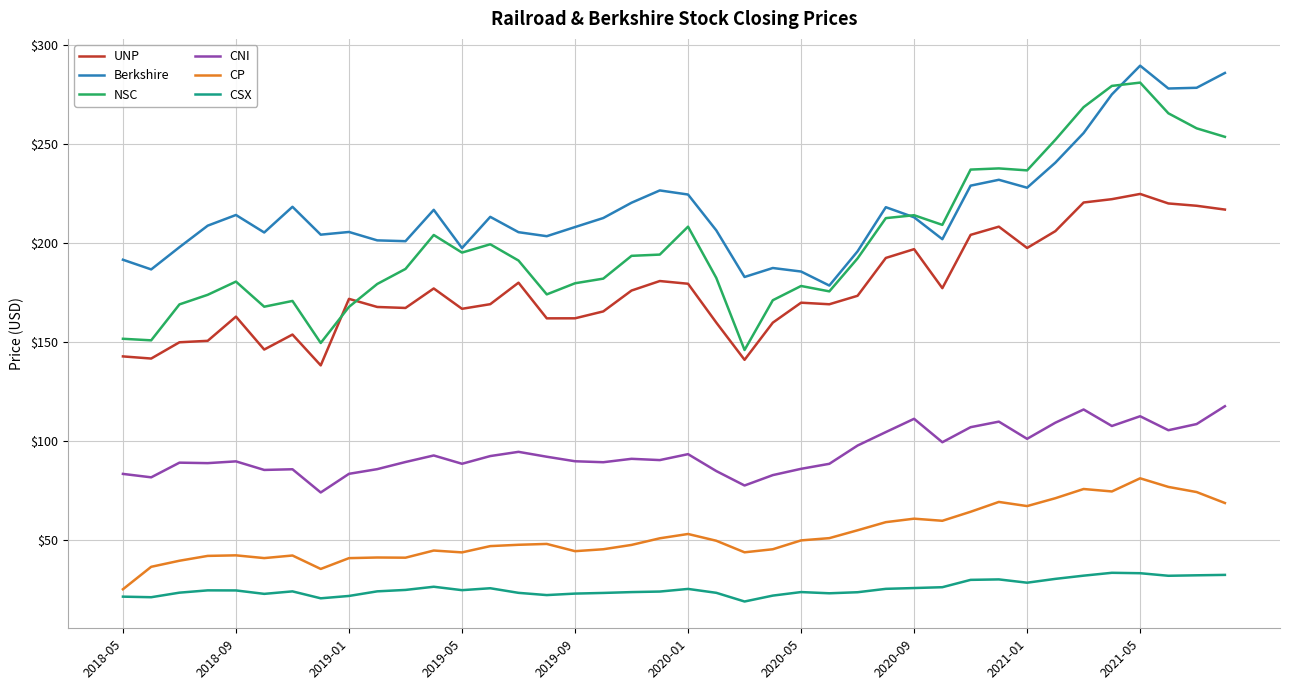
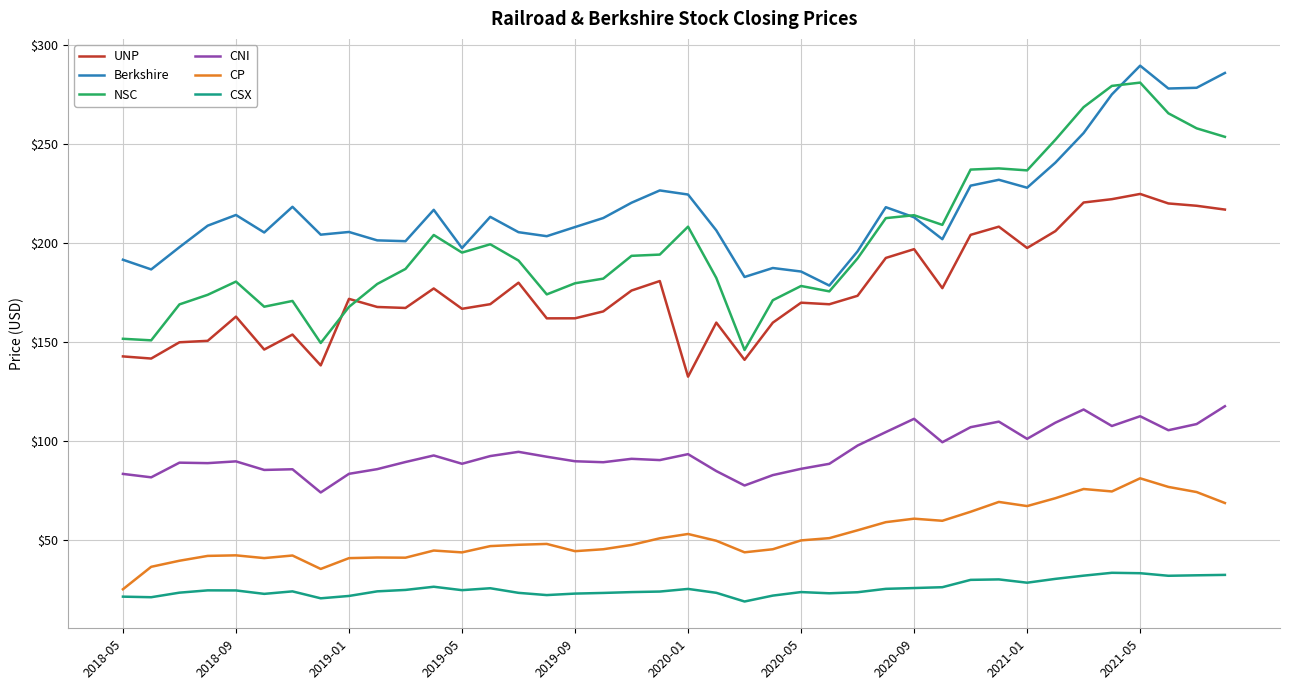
  {
    "UNP": {
      "2018-05": "$143",
      "2018-09": "$163",
      "2019-01": "$172",
      "2019-05": "$167",
      "2019-09": "$162",
-     "2020-01": "$179",
+     "2020-01": "$133",
      "2020-05": "$170",
      "2020-09": "$197",
      "2021-01": "$197",
      "2021-05": "$225"
    },
    "Berkshire": {
      "2018-05": "$192",
      "2018-09": "$214",
      "2019-01": "$206",
      "2019-05": "$197",
      "2019-09": "$208",
      "2020-01": "$224",
      "2020-05": "$186",
      "2021-01": "$228",
      "2021-05": "$289"
    },
    "CNI": {
      "2018-05": "$83",
      "2018-09": "$90",
      "2019-01": "$84",
      "2019-05": "$89",
      "2019-09": "$90",
      "2020-01": "$93",
      "2020-05": "$86",
      "2020-09": "$111",
      "2021-01": "$101",
      "2021-05": "$113"
    },
    "CP": {
      "2018-05": "$25",
      "2018-09": "$42",
      "2019-01": "$41",
      "2019-05": "$44",
      "2019-09": "$44",
      "2020-01": "$53",
      "2020-05": "$50",
      "2020-09": "$61",
      "2021-01": "$67",
      "2021-05": "$81"
    }
  }
